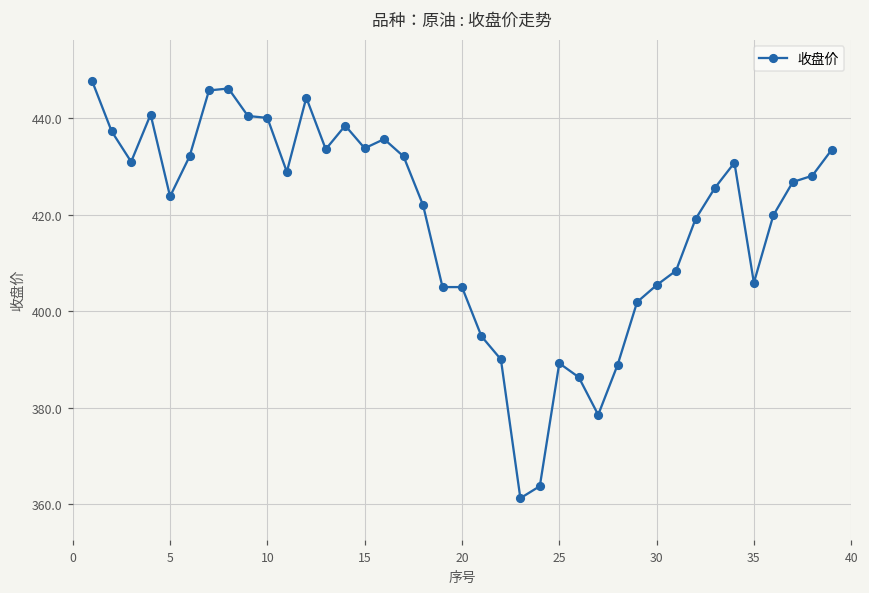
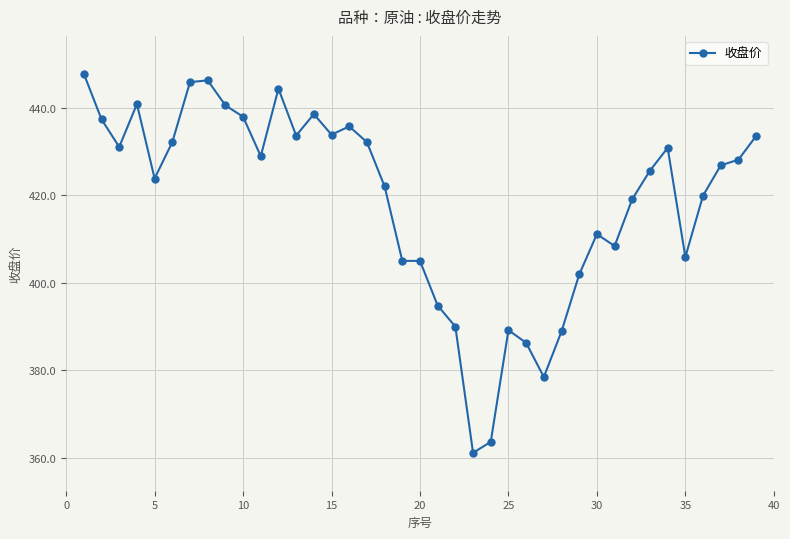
  {
    "5": 424,
-   "10": 440,
+   "10": 438,
    "15": 434,
    "20": 405,
    "25": 389,
-   "30": 405,
+   "30": 411,
    "35": 406
  }
